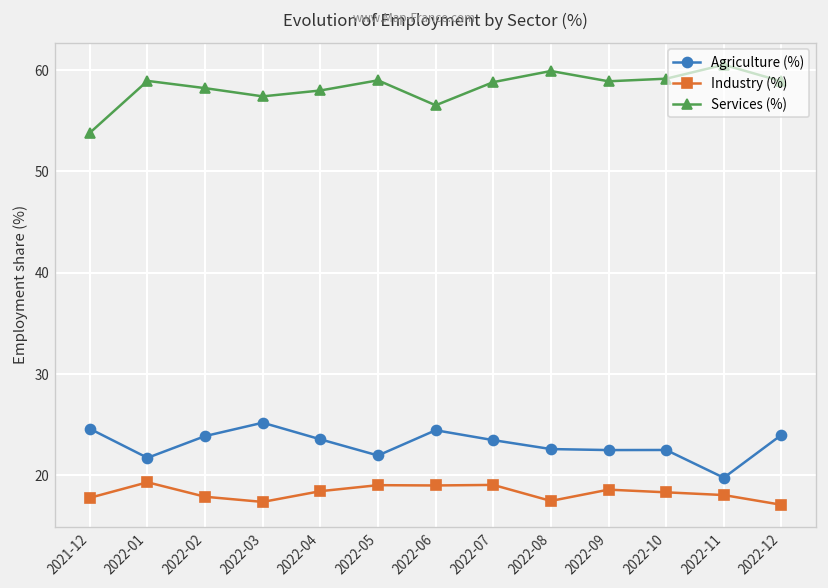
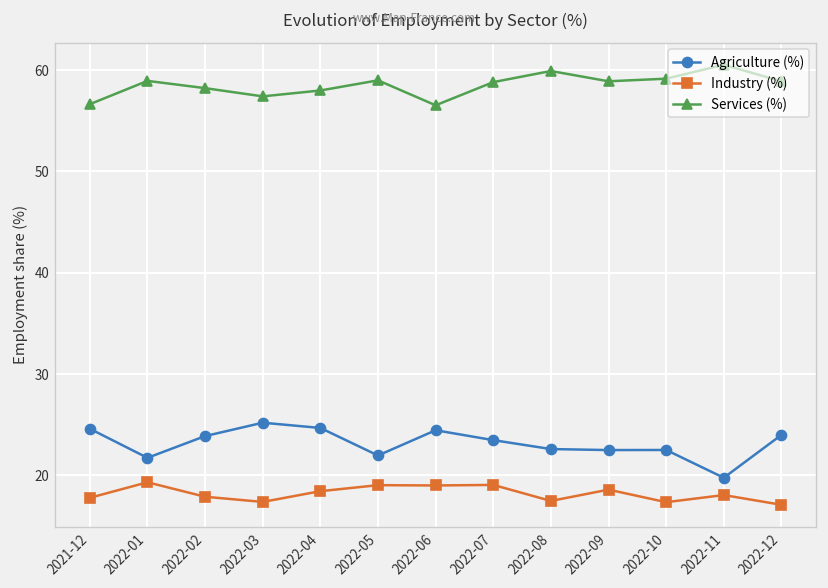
  {
    "Agriculture (%)": {
      "2021-12": 25,
      "2022-01": 22,
      "2022-02": 24,
      "2022-03": 25,
-     "2022-04": 24,
+     "2022-04": 25,
      "2022-05": 22,
      "2022-06": 24,
      "2022-07": 23,
      "2022-08": 23,
      "2022-09": 23,
      "2022-10": 23,
      "2022-11": 20,
      "2022-12": 24
    },
    "Industry (%)": {
      "2021-12": 18,
      "2022-01": 19,
      "2022-02": 18,
      "2022-03": 17,
      "2022-04": 18,
      "2022-05": 19,
      "2022-06": 19,
      "2022-07": 19,
      "2022-08": 17,
      "2022-09": 19,
-     "2022-10": 18,
+     "2022-10": 17,
      "2022-11": 18,
      "2022-12": 17
    },
    "Services (%)": {
-     "2021-12": 54,
+     "2021-12": 57,
      "2022-01": 59,
      "2022-02": 58,
      "2022-03": 57,
      "2022-04": 58,
      "2022-05": 59,
      "2022-06": 57,
      "2022-07": 59,
      "2022-08": 60,
      "2022-09": 59,
      "2022-10": 59
    }
  }
